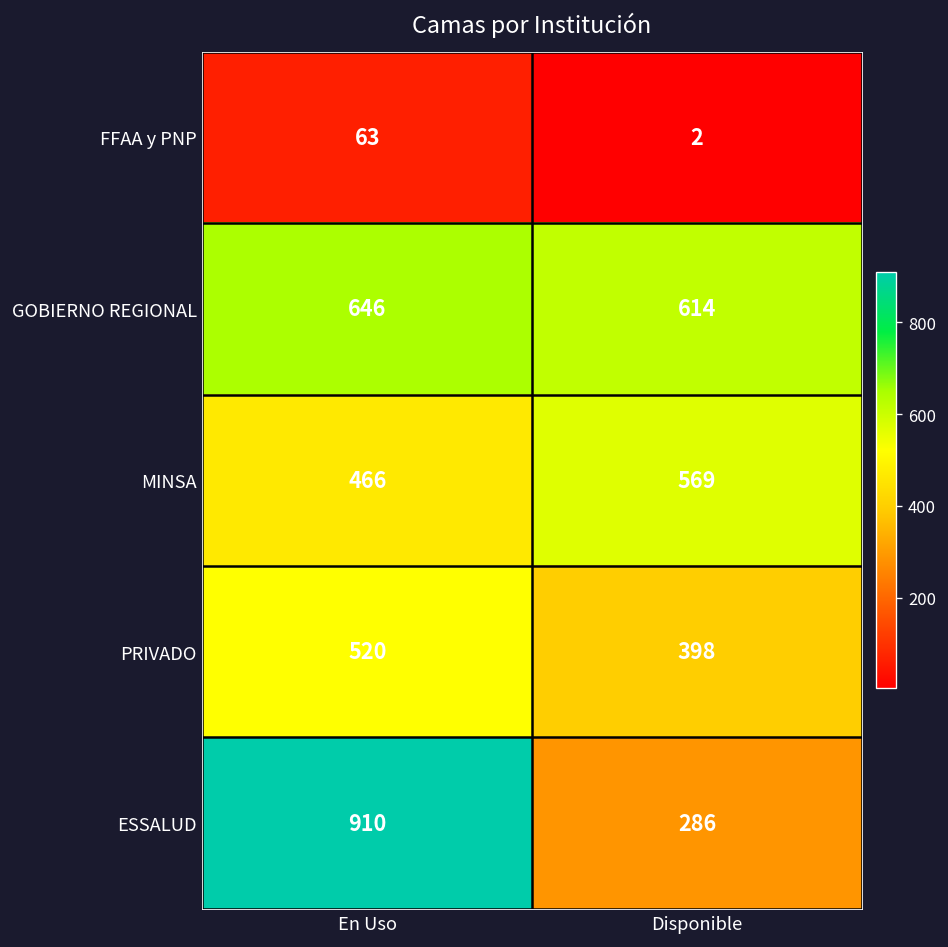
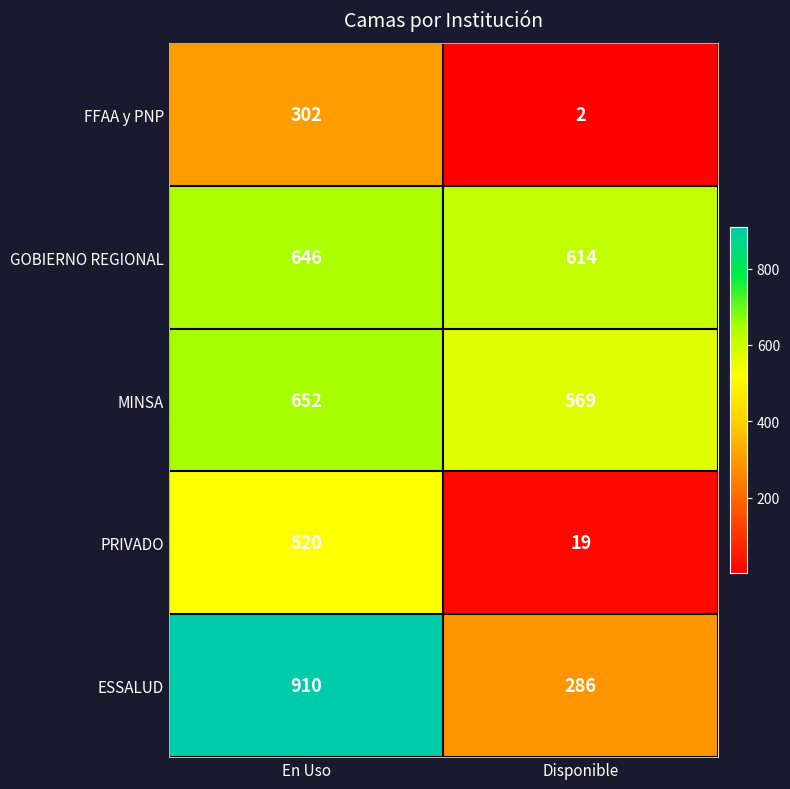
  {
    "FFAA y PNP": {
-     "En Uso": 63,
+     "En Uso": 302,
      "Disponible": 2
    },
    "GOBIERNO REGIONAL": {
      "En Uso": 646,
      "Disponible": 614
    },
    "MINSA": {
-     "En Uso": 466,
+     "En Uso": 652,
      "Disponible": 569
    },
    "PRIVADO": {
      "En Uso": 520,
-     "Disponible": 398
+     "Disponible": 19
    },
    "ESSALUD": {
      "En Uso": 910,
      "Disponible": 286
    }
  }
